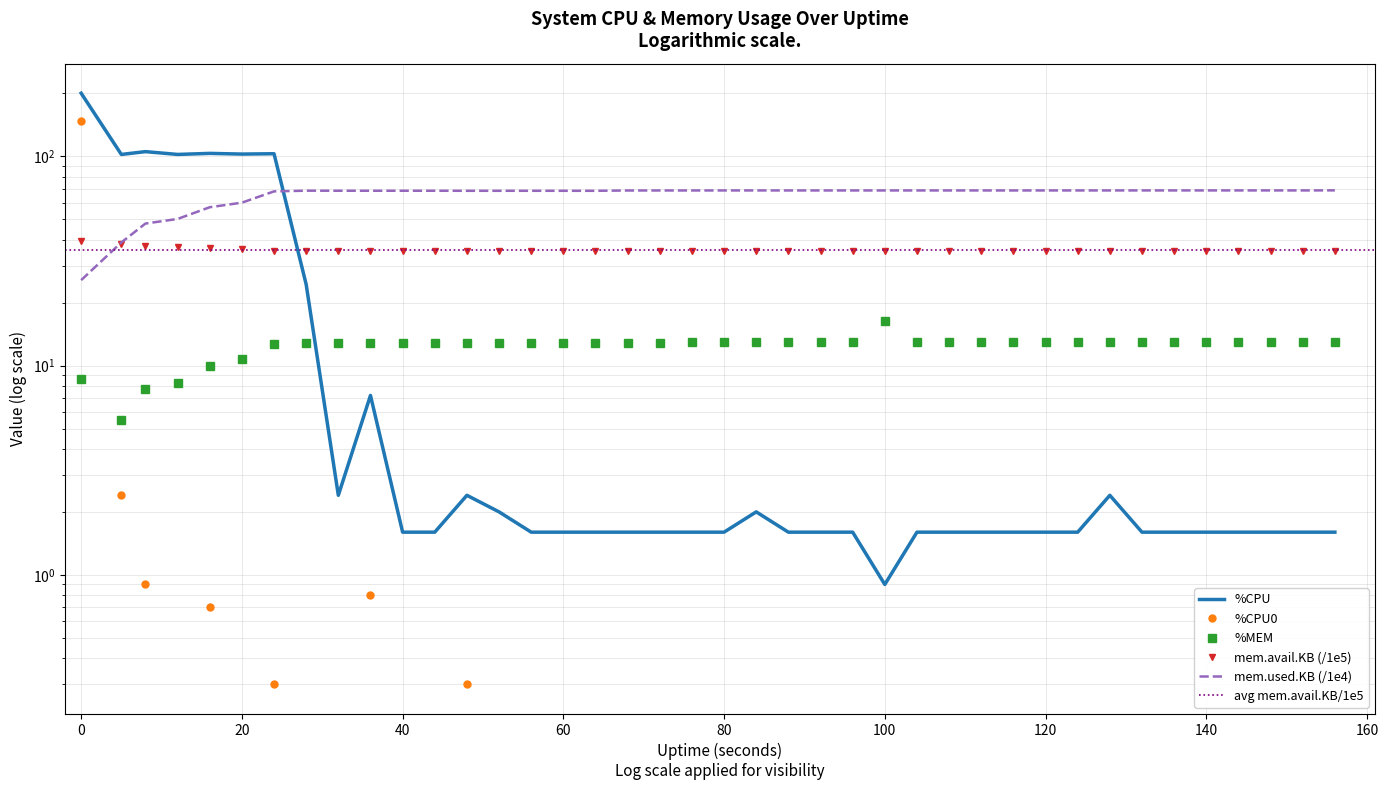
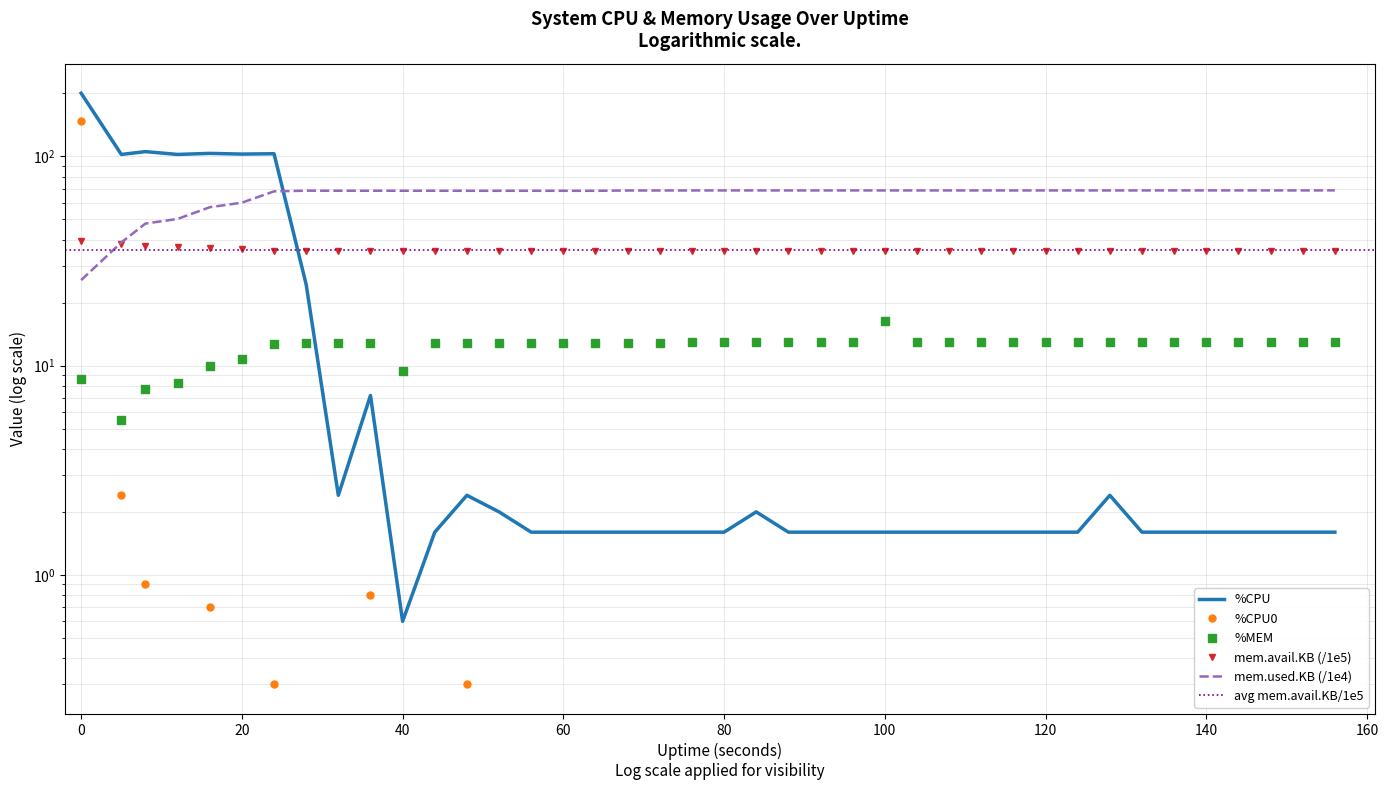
  {
    "%CPU": {
      "0": 200,
      "20": 100,
-     "40": 1.6,
+     "40": 0.6,
      "60": 1.6,
      "80": 1.6,
-     "100": 0.9,
+     "100": 1.6,
      "120": 1.6,
      "140": 1.6
    },
    "%CPU0": {
      "0": 150
    },
    "%MEM": {
      "0": 8.6,
      "20": 11,
-     "40": 13,
+     "40": 9,
      "60": 13,
      "80": 13,
      "100": 16,
      "120": 13,
      "140": 13
    },
    "mem.avail.KB (/1e5)": {
      "0": 39,
      "20": 36,
      "40": 35,
      "60": 35,
      "80": 35,
      "100": 35,
      "120": 35,
      "140": 35
    },
    "mem.used.KB (/1e4)": {
      "0": 26,
      "20": 60,
      "40": 68,
      "60": 68,
      "80": 69,
      "100": 69,
      "120": 69,
      "140": 69
    }
  }
